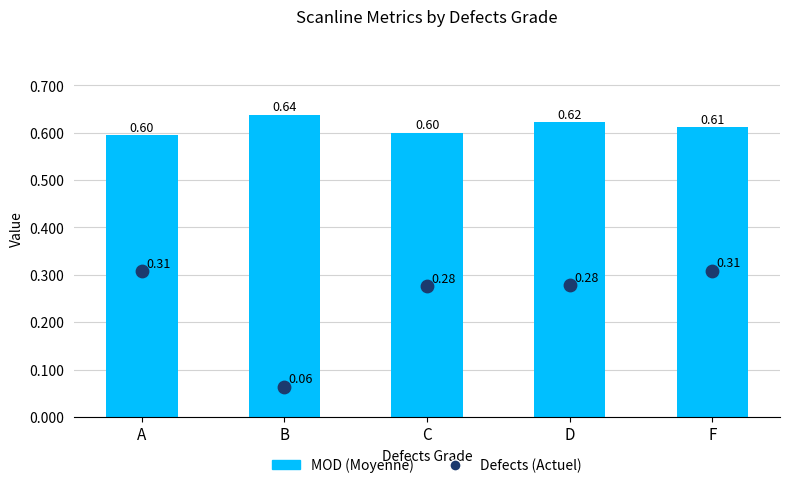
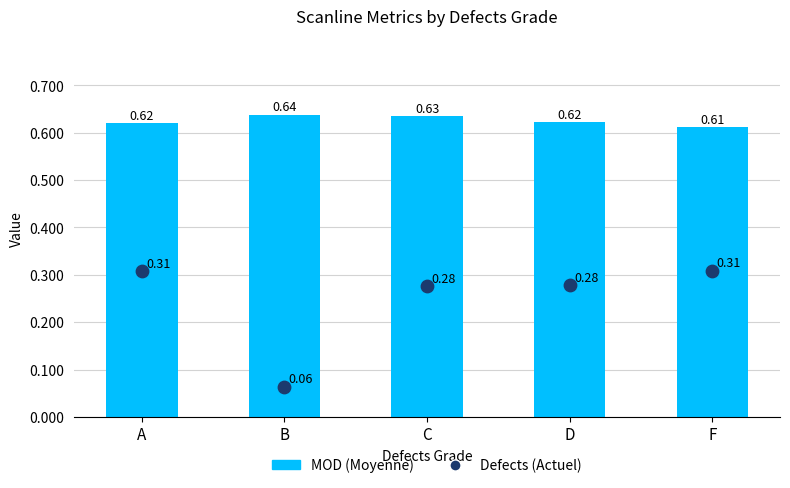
  {
    "MOD (Moyenne)": {
-     "A": 0.60,
+     "A": 0.62,
      "B": 0.64,
-     "C": 0.60,
+     "C": 0.63,
      "D": 0.62,
      "F": 0.61
    }
  }
